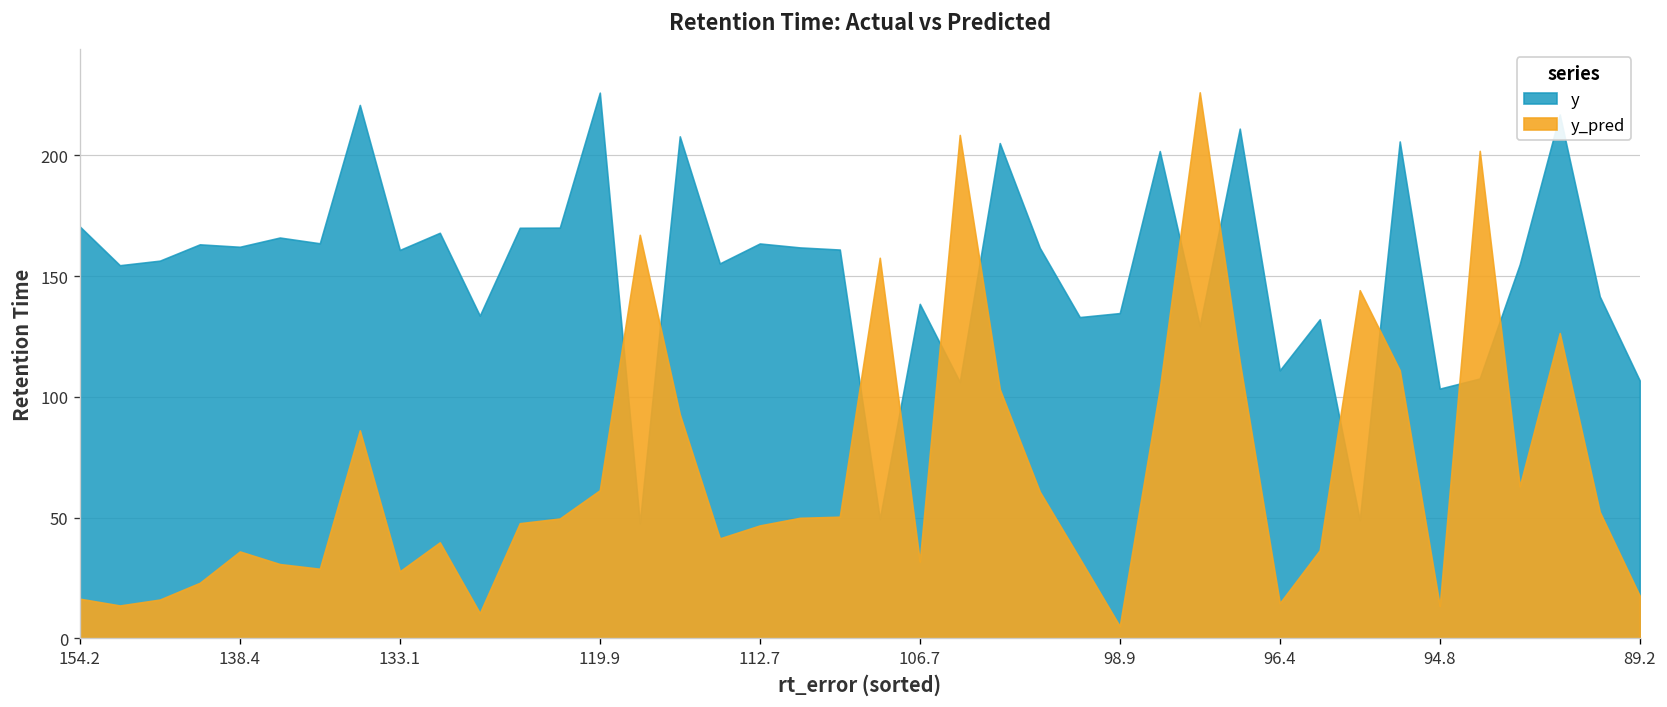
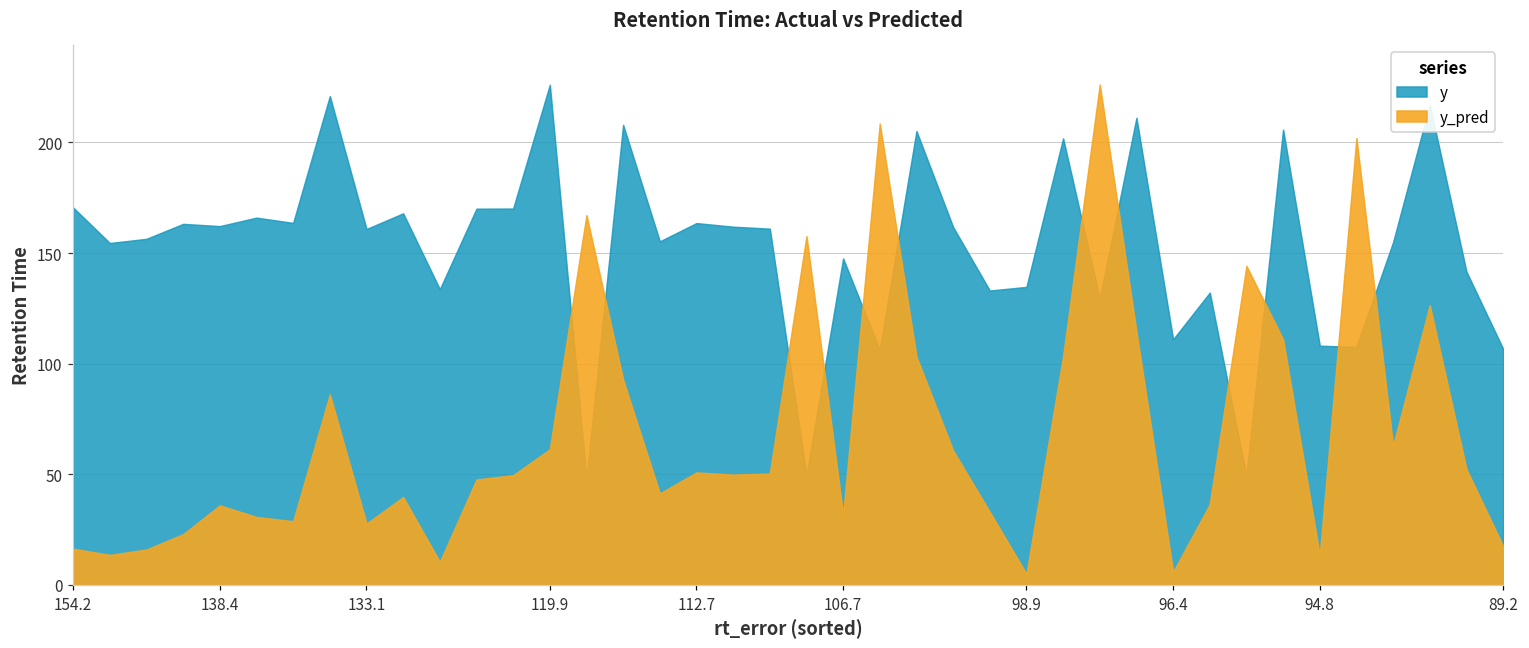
  {
    "y": {
      "154.2": 171,
      "138.4": 162,
      "133.1": 161,
      "119.9": 226,
      "112.7": 164,
-     "106.7": 139,
+     "106.7": 148,
      "98.9": 135,
      "96.4": 111,
-     "94.8": 103,
+     "94.8": 108,
      "89.2": 107
    },
    "y_pred": {
      "154.2": 16,
      "138.4": 36,
      "133.1": 28,
      "119.9": 61,
-     "112.7": 47,
+     "112.7": 51,
      "106.7": 32,
      "98.9": 5,
-     "96.4": 15,
+     "96.4": 6,
      "94.8": 13,
      "89.2": 18
    }
  }
